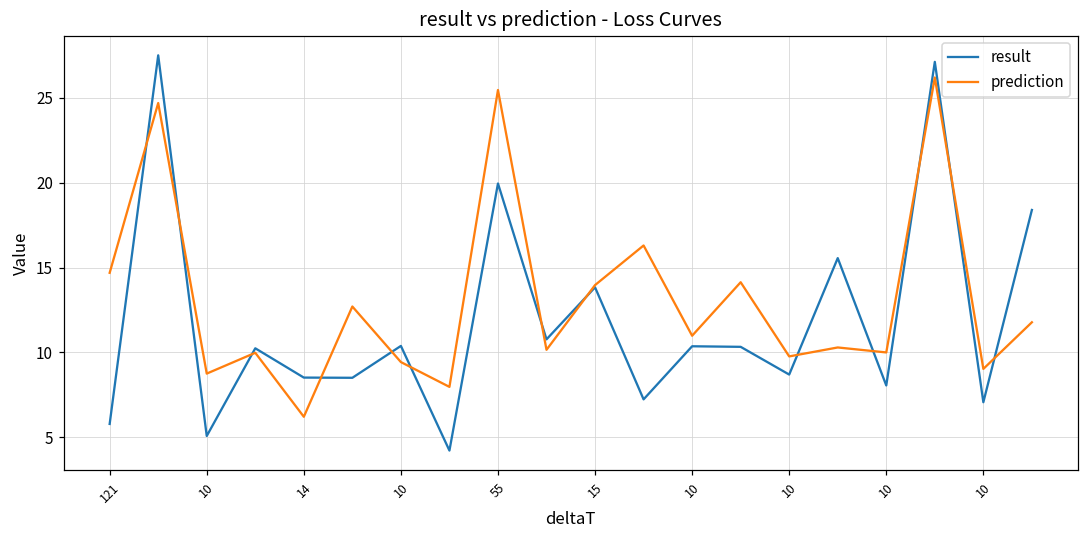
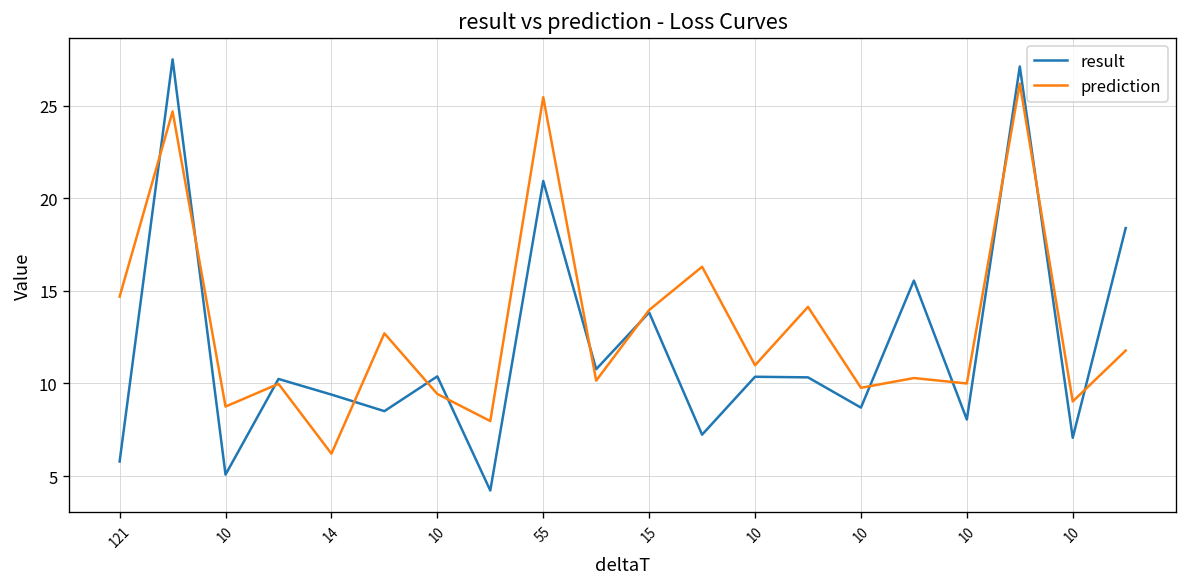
  {
    "result": {
      "121": 5.8,
-     "14": 8.5,
-     "55": 20.0
+     "14": 9.4,
+     "55": 20.9
    },
    "prediction": {
      "121": 14.7,
      "14": 6.2,
      "55": 25.5
    }
  }
